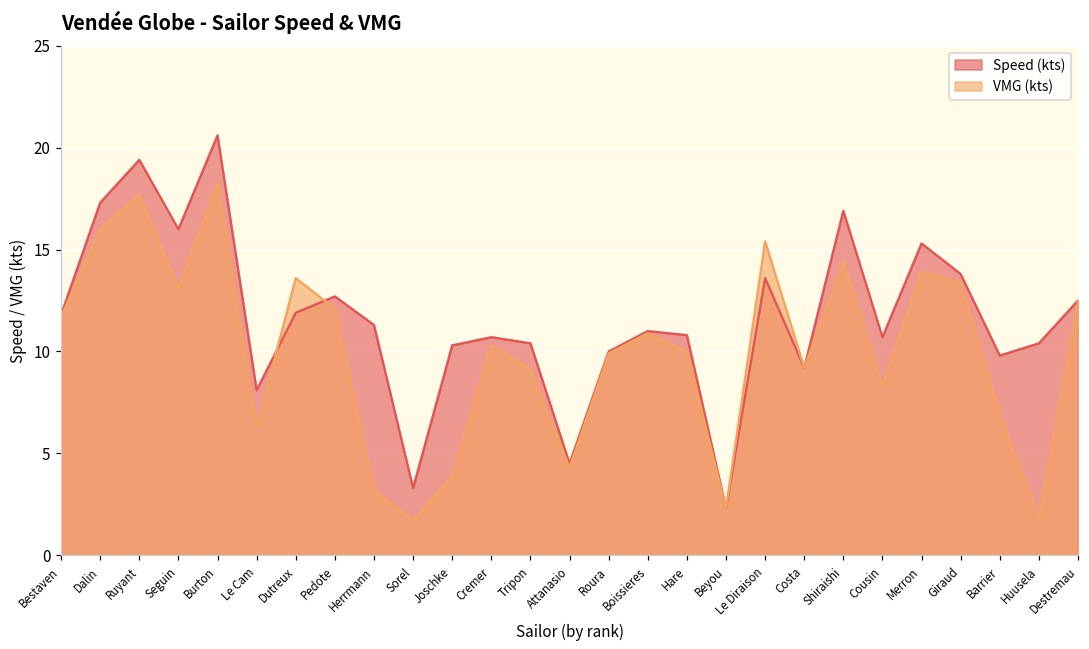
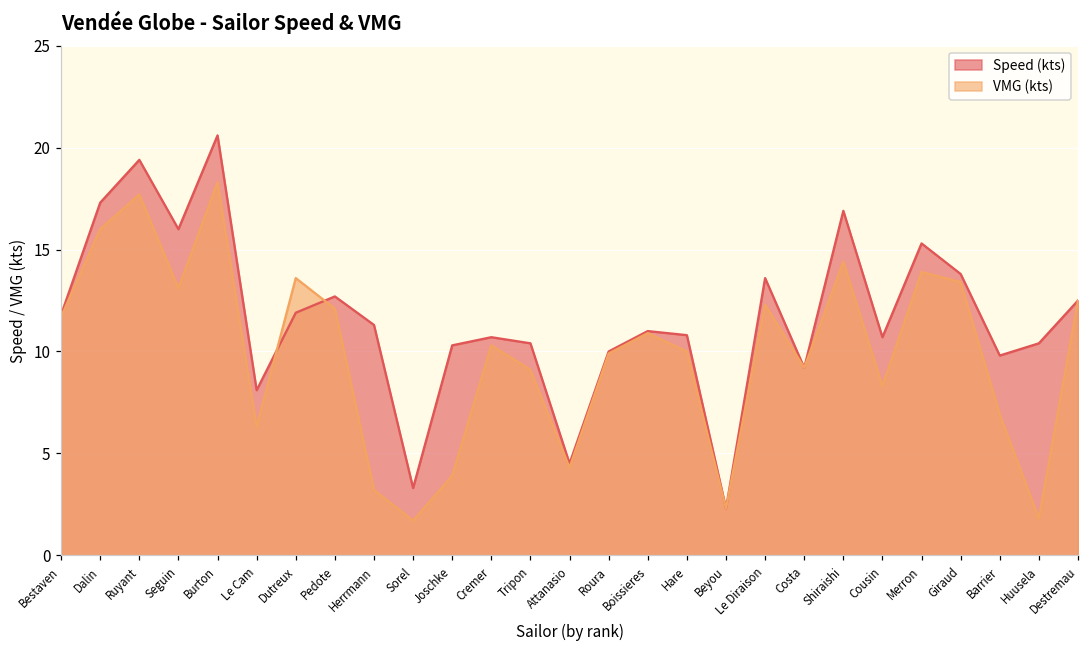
  {
    "Speed (kts)": {
      "Dalin": 17.3,
      "Ruyant": 19.4,
      "Seguin": 16.0,
      "Burton": 20.6,
      "Le Cam": 8.1,
      "Dutreux": 11.9,
      "Pedote": 12.7,
      "Herrmann": 11.3,
      "Sorel": 3.3,
      "Joschke": 10.3,
      "Cremer": 10.7,
      "Tripon": 10.4,
      "Attanasio": 4.5,
      "Hare": 10.8,
      "Le Diraison": 13.6,
      "Shiraishi": 16.9,
      "Cousin": 10.7,
      "Merron": 15.3,
      "Giraud": 13.8,
      "Barrier": 9.8,
      "Huusela": 10.4
    },
    "VMG (kts)": {
      "Dalin": 16.0,
      "Ruyant": 17.7,
      "Seguin": 13.1,
      "Burton": 18.3,
      "Le Cam": 6.3,
      "Dutreux": 13.6,
      "Pedote": 12.1,
      "Herrmann": 3.2,
      "Sorel": 1.7,
      "Joschke": 3.9,
      "Cremer": 10.3,
      "Tripon": 9.1,
      "Attanasio": 4.3,
      "Hare": 10.0,
-     "Le Diraison": 15.4,
+     "Le Diraison": 12.3,
      "Shiraishi": 14.4,
      "Cousin": 8.3,
      "Merron": 13.9,
      "Giraud": 13.4,
      "Barrier": 6.9,
      "Huusela": 1.8
    }
  }
